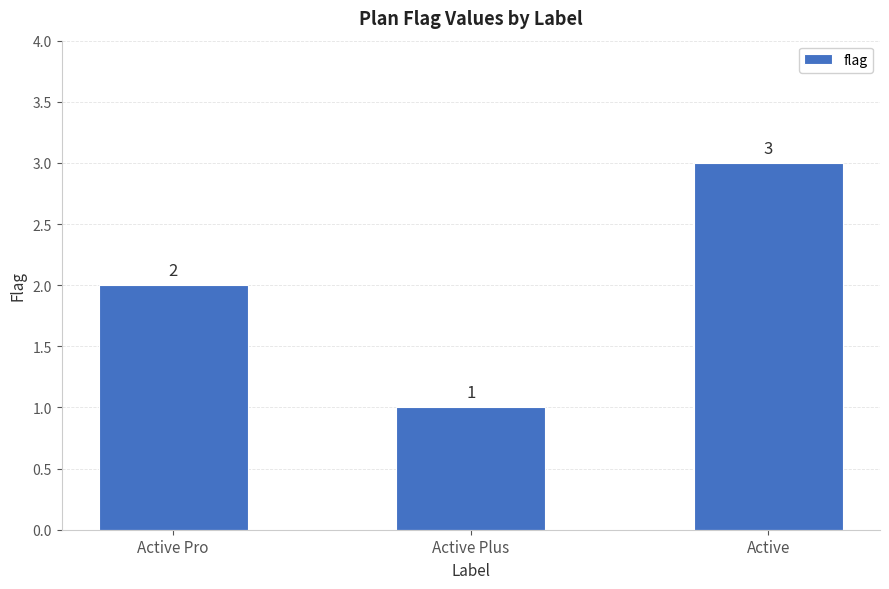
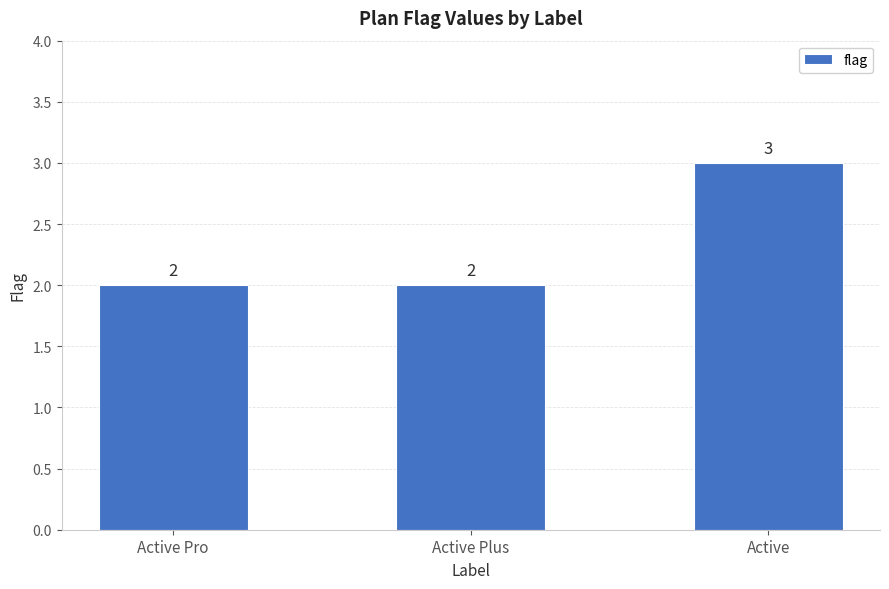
  {
    "Active Pro": 2,
-   "Active Plus": 1,
+   "Active Plus": 2,
    "Active": 3
  }
